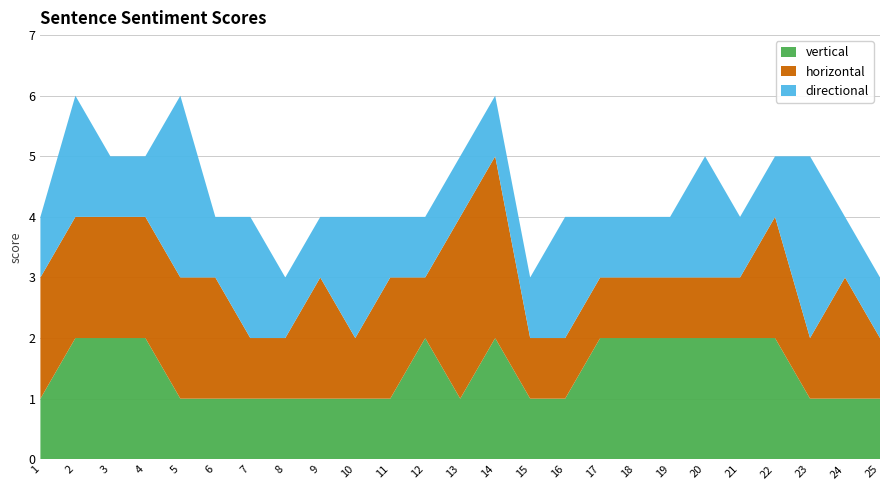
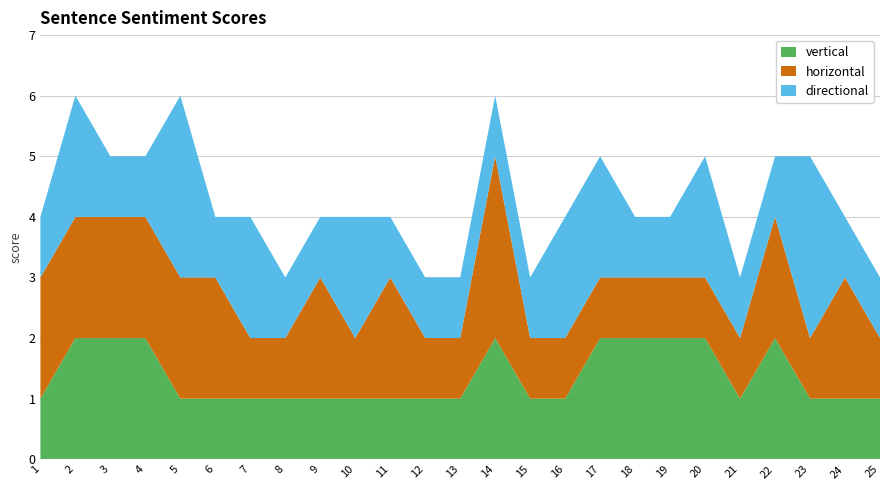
  {
    "vertical": {
      "1": 1,
      "2": 2,
      "3": 2,
      "4": 2,
      "5": 1,
      "6": 1,
      "7": 1,
      "8": 1,
      "9": 1,
      "10": 1,
      "11": 1,
-     "12": 2,
+     "12": 1,
      "13": 1,
      "14": 2,
      "15": 1,
      "16": 1,
      "17": 2,
      "18": 2,
      "19": 2,
      "20": 2,
-     "21": 2,
+     "21": 1,
      "22": 2,
      "23": 1,
      "24": 1,
      "25": 1
    },
    "horizontal": {
      "1": 2,
      "2": 2,
      "3": 2,
      "4": 2,
      "5": 2,
      "6": 2,
      "7": 1,
      "8": 1,
      "9": 2,
      "10": 1,
      "11": 2,
      "12": 1,
-     "13": 3,
+     "13": 1,
      "14": 3,
      "15": 1,
      "16": 1,
      "17": 1,
      "18": 1,
      "19": 1,
      "20": 1,
      "21": 1,
      "22": 2,
      "23": 1,
      "24": 2,
      "25": 1
    },
    "directional": {
      "1": 1,
      "2": 2,
      "3": 1,
      "4": 1,
      "5": 3,
      "6": 1,
      "7": 2,
      "8": 1,
      "9": 1,
      "10": 2,
      "11": 1,
      "12": 1,
      "13": 1,
      "14": 1,
      "15": 1,
      "16": 2,
-     "17": 1,
+     "17": 2,
      "18": 1,
      "19": 1,
      "20": 2,
      "21": 1,
      "22": 1,
      "23": 3,
      "24": 1,
      "25": 1
    }
  }
